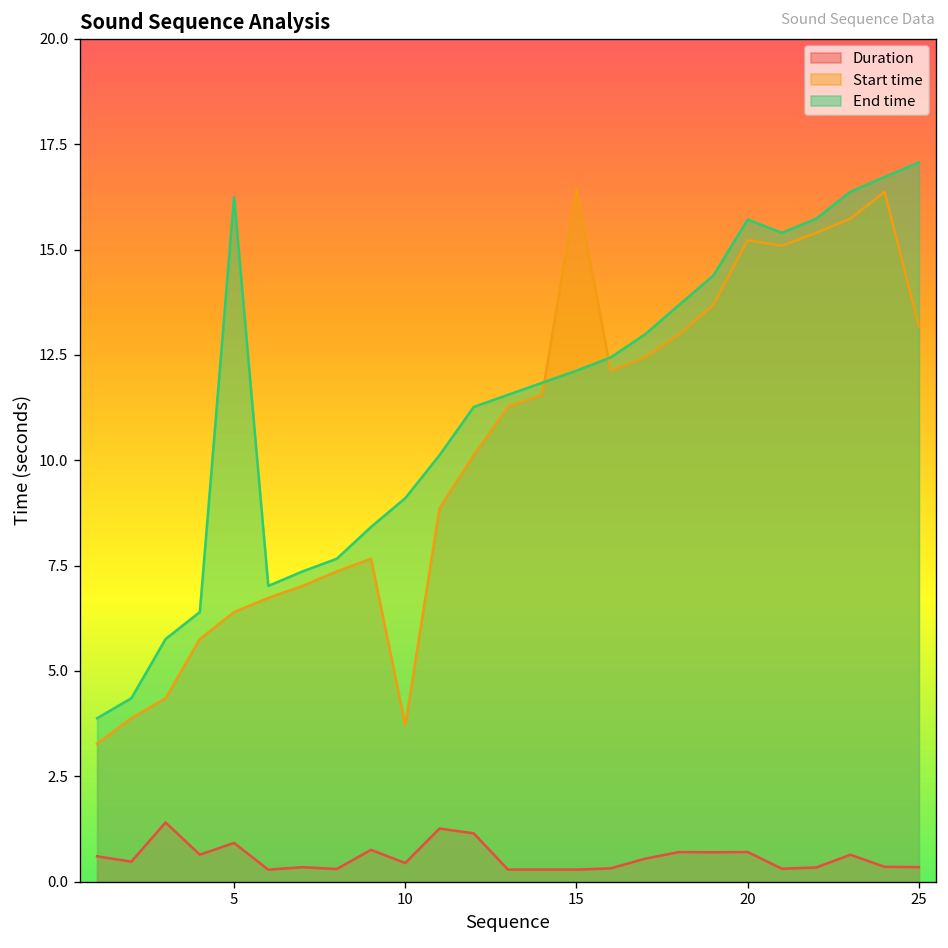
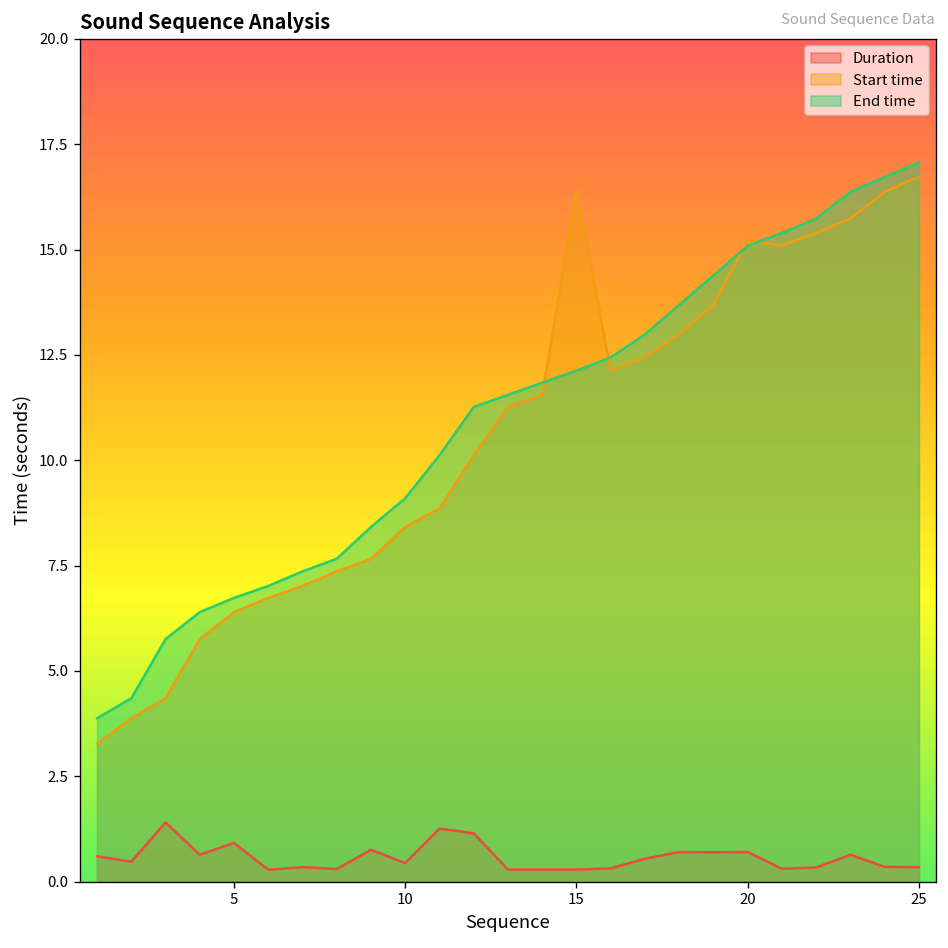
  {
    "Duration": {
      "5": 0.9,
      "10": 0.4,
      "15": 0.3,
      "20": 0.7,
      "25": 0.3
    },
    "Start time": {
      "5": 6.4,
-     "10": 3.7,
+     "10": 8.4,
      "15": 16.4,
      "20": 15.2,
-     "25": 13.2
+     "25": 16.7
    },
    "End time": {
-     "5": 16.2,
+     "5": 6.7,
      "10": 9.1,
      "15": 12.1,
-     "20": 15.7,
+     "20": 15.1,
      "25": 17.1
    }
  }
